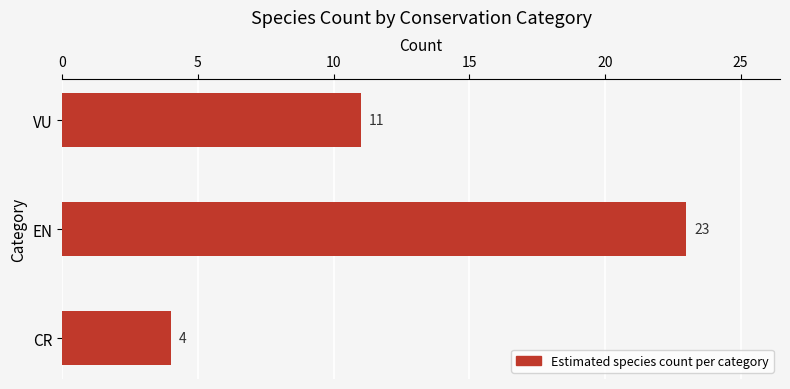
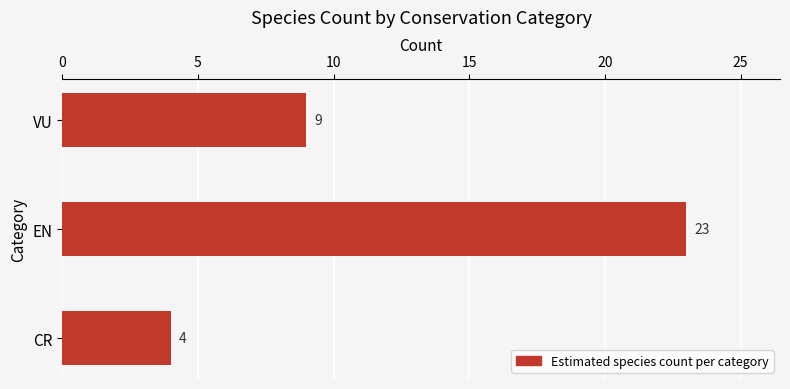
  {
-   "VU": 11,
+   "VU": 9,
    "EN": 23,
    "CR": 4
  }
